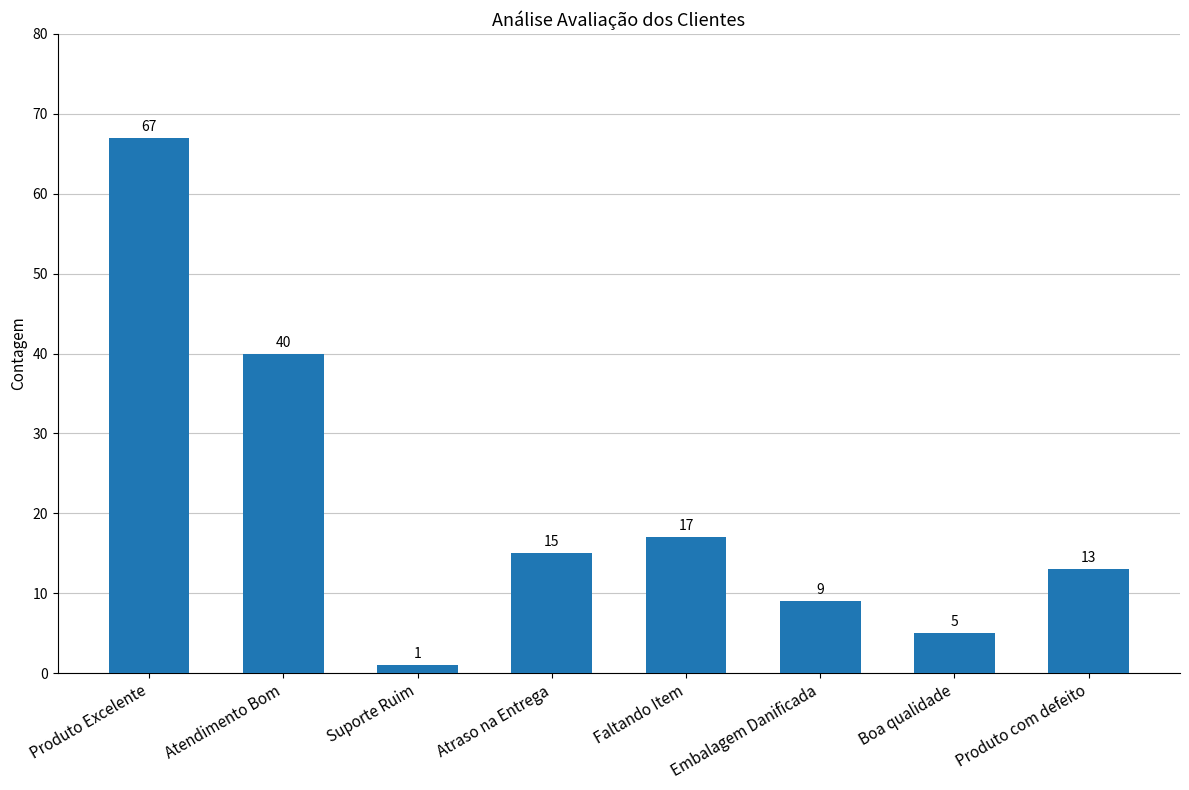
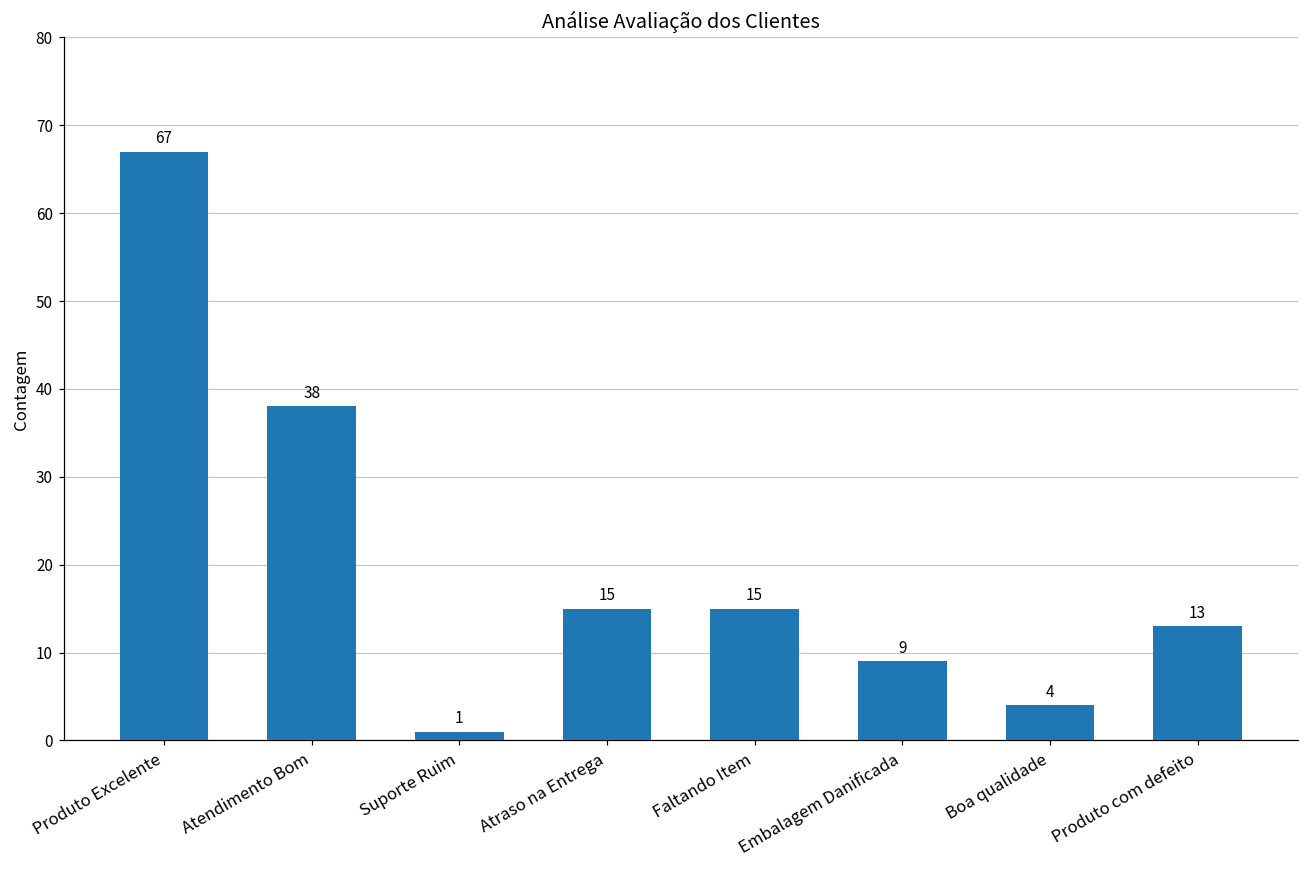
  {
    "Produto Excelente": 67,
-   "Atendimento Bom": 40,
+   "Atendimento Bom": 38,
    "Suporte Ruim": 1,
    "Atraso na Entrega": 15,
-   "Faltando Item": 17,
+   "Faltando Item": 15,
    "Embalagem Danificada": 9,
-   "Boa qualidade": 5,
+   "Boa qualidade": 4,
    "Produto com defeito": 13
  }
